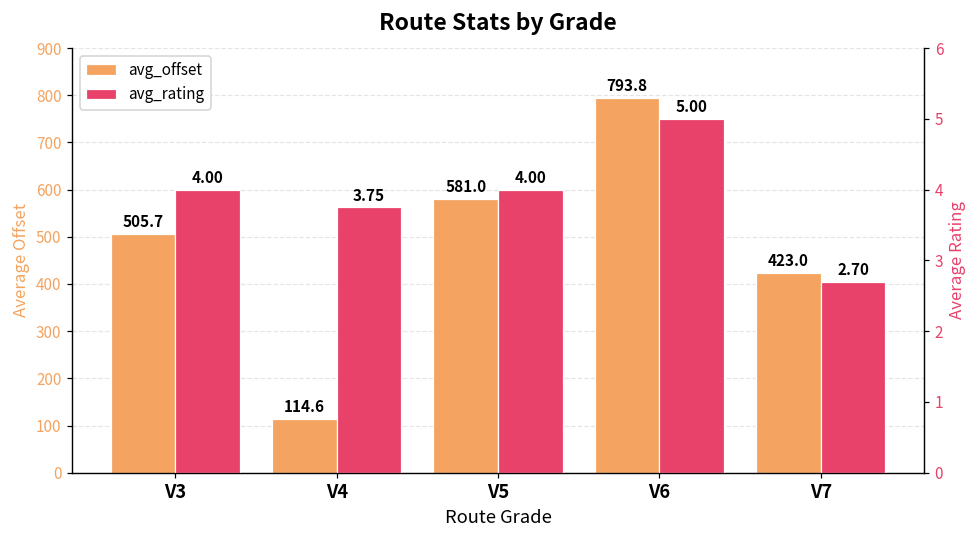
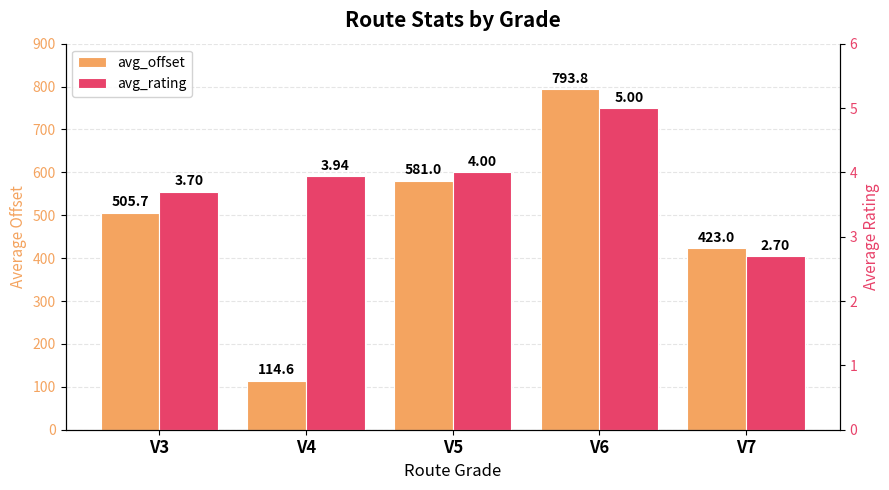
  {
    "avg_offset": {
      "V3": 505.7,
      "V4": 114.6,
      "V5": 581.0,
      "V6": 793.8,
      "V7": 423.0
    },
    "avg_rating": {
-     "V3": 4.00,
-     "V4": 3.75,
+     "V3": 3.70,
+     "V4": 3.94,
      "V5": 4.00,
      "V6": 5.00,
      "V7": 2.70
    }
  }
